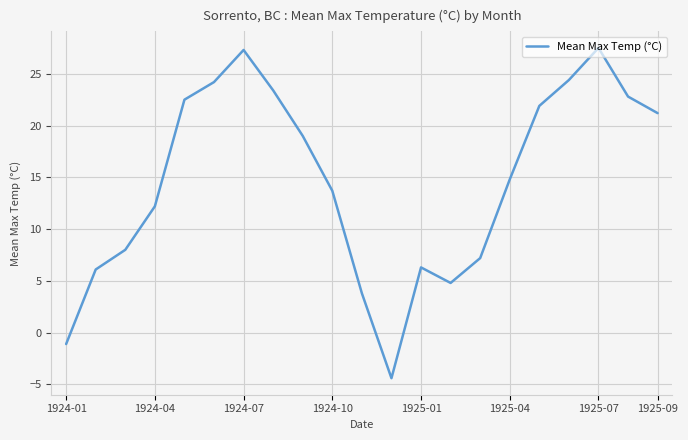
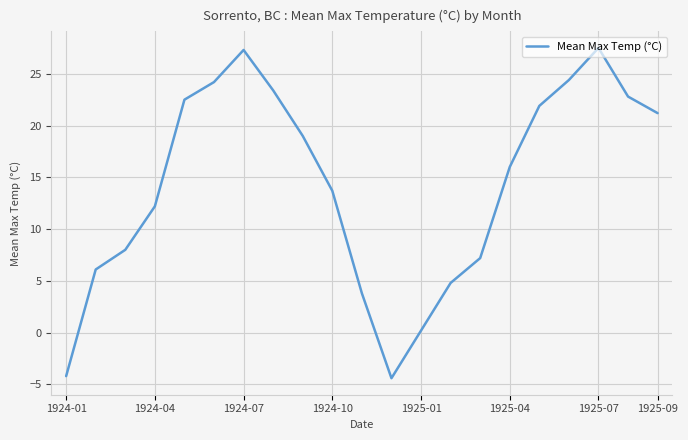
  {
-   "1924-01": -1.1,
+   "1924-01": -4.2,
    "1924-04": 12.2,
    "1924-07": 27.3,
    "1924-10": 13.7,
-   "1925-01": 6.3,
-   "1925-04": 14.8,
+   "1925-01": 0.2,
+   "1925-04": 16.0,
    "1925-09": 21.2
  }
